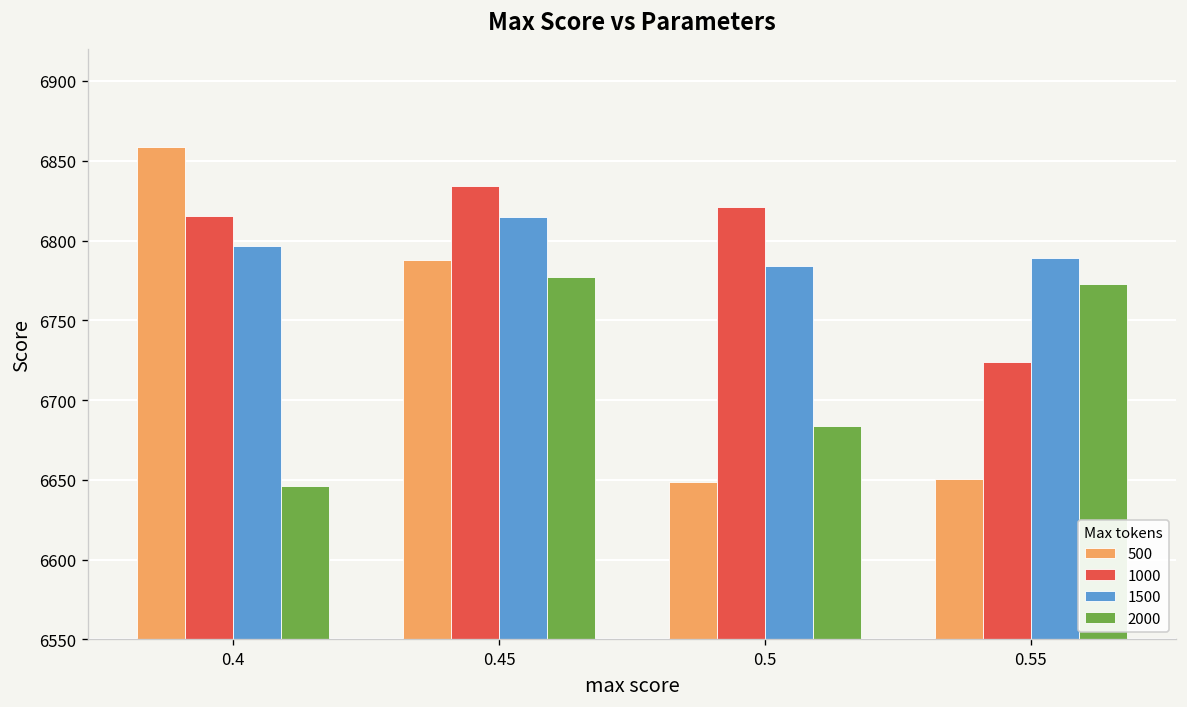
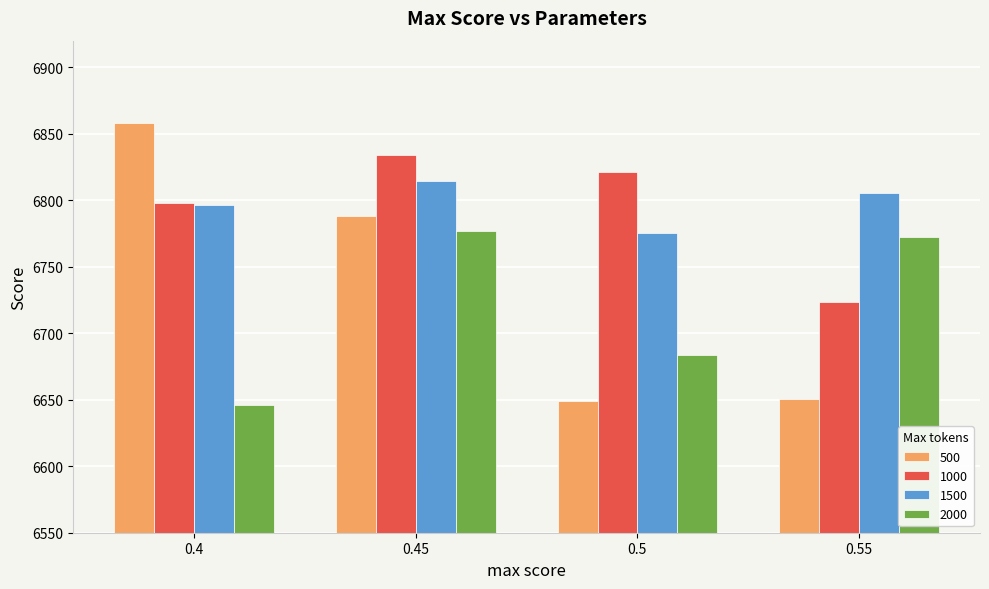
  {
    "500": {
      "0.4": 6858,
      "0.45": 6788,
      "0.5": 6649,
      "0.55": 6651
    },
    "1000": {
-     "0.4": 6816,
+     "0.4": 6798,
      "0.45": 6834,
      "0.5": 6821,
      "0.55": 6724
    },
    "1500": {
      "0.4": 6797,
      "0.45": 6815,
-     "0.5": 6784,
-     "0.55": 6789
+     "0.5": 6775,
+     "0.55": 6806
    },
    "2000": {
      "0.4": 6646,
      "0.45": 6777,
      "0.5": 6684,
      "0.55": 6772
    }
  }
